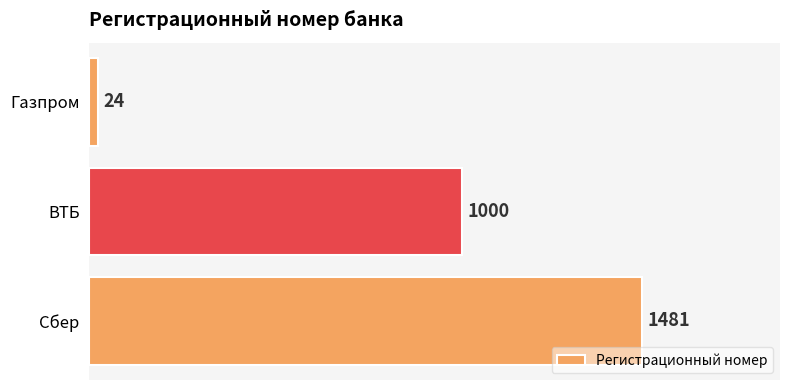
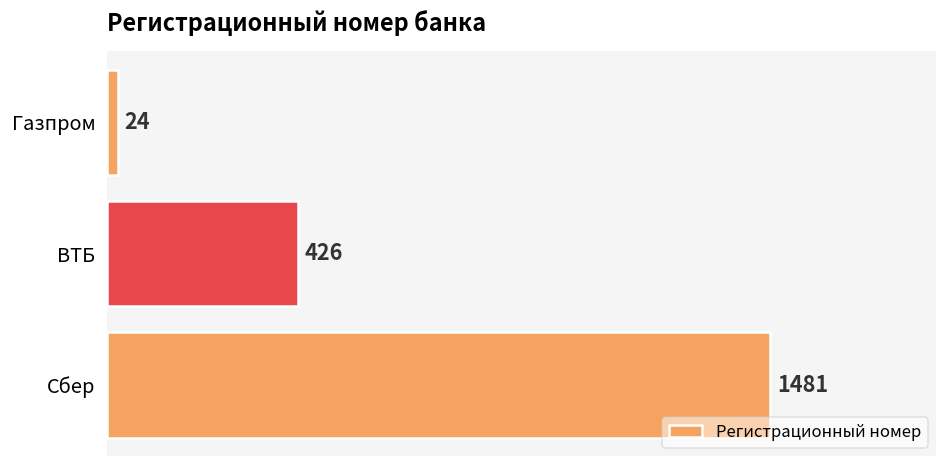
  {
    "Газпром": 24,
-   "ВТБ": 1000,
+   "ВТБ": 426,
    "Сбер": 1481
  }
